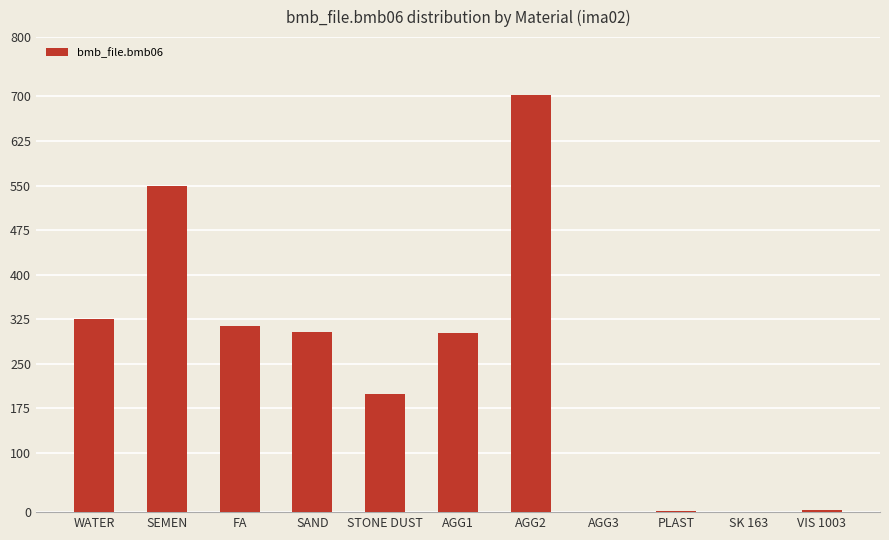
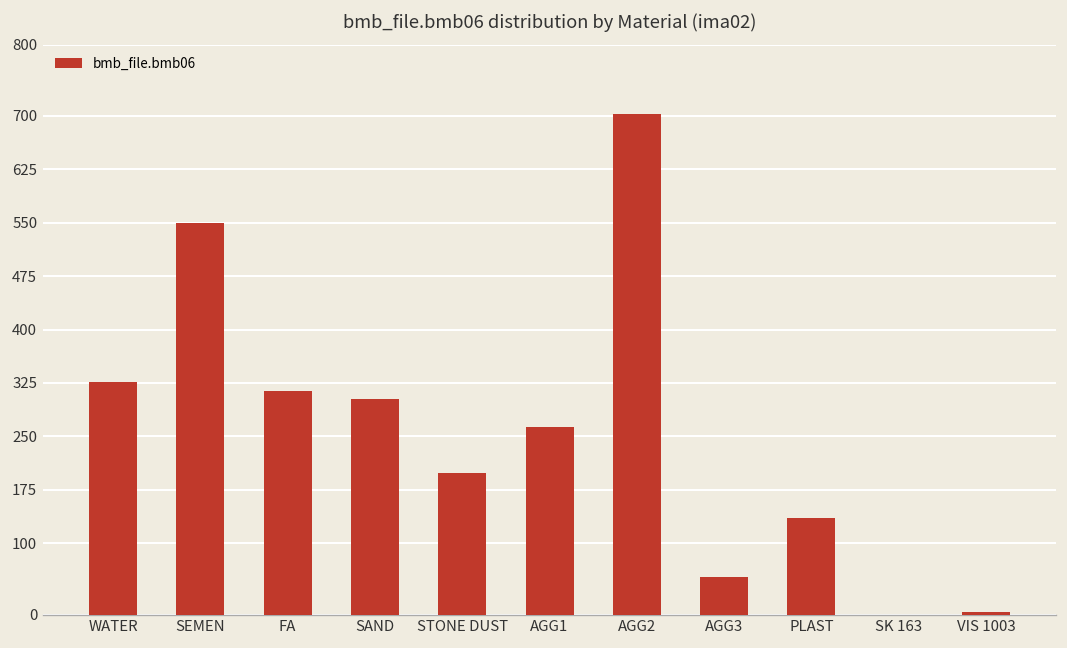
  {
    "WATER": 330,
    "SEMEN": 550,
    "FA": 310,
    "SAND": 300,
    "STONE DUST": 200,
-   "AGG1": 300,
+   "AGG1": 260,
    "AGG2": 700,
-   "AGG3": 0,
-   "PLAST": 0,
+   "AGG3": 50,
+   "PLAST": 140,
    "SK 163": 0
  }
